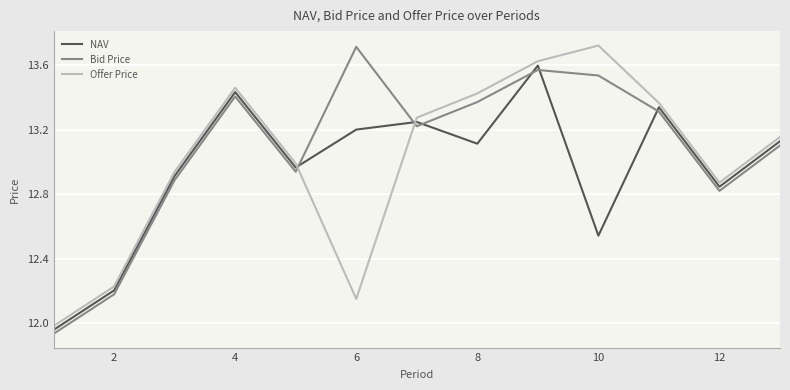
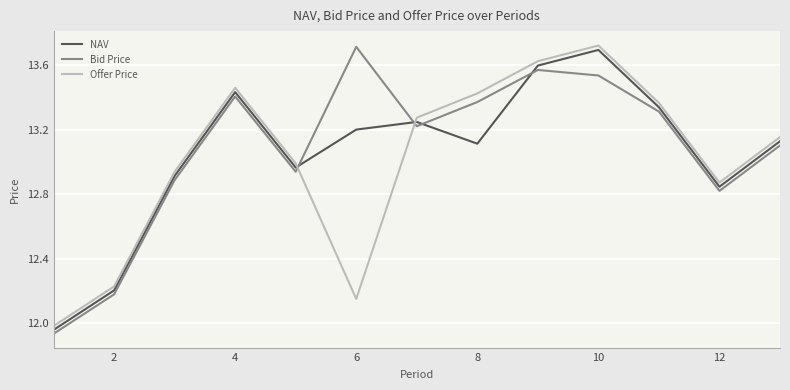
  {
    "NAV": {
      "2": 12.20,
      "4": 13.43,
      "6": 13.20,
      "8": 13.11,
-     "10": 12.54,
+     "10": 13.70,
      "12": 12.85
    },
    "Bid Price": {
      "2": 12.18,
      "4": 13.41,
      "6": 13.71,
      "8": 13.37,
      "10": 13.54,
      "12": 12.82
    },
    "Offer Price": {
      "2": 12.23,
      "4": 13.46,
      "6": 12.15,
      "8": 13.43,
      "10": 13.72,
      "12": 12.87
    }
  }
